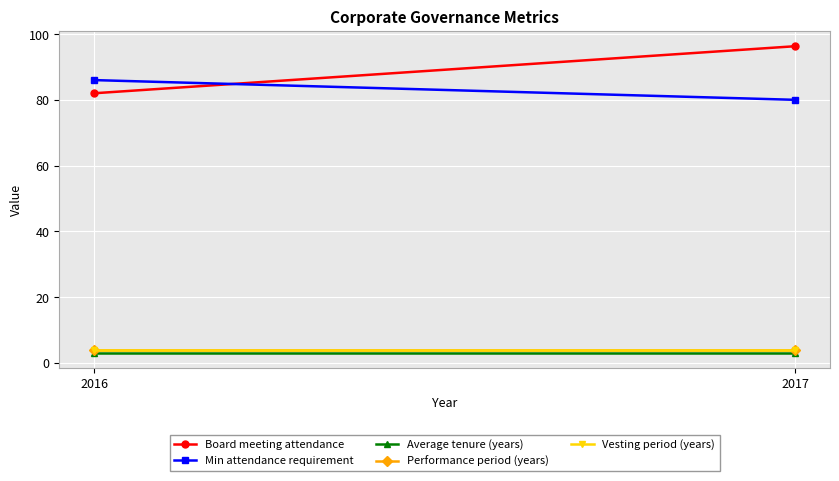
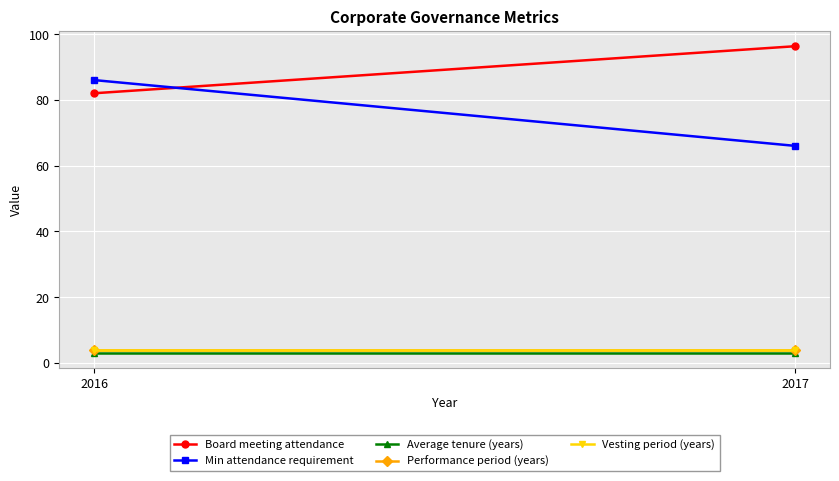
  {
    "Board meeting attendance": {
      "2016": 82,
      "2017": 96
    },
    "Min attendance requirement": {
      "2016": 86,
-     "2017": 80
+     "2017": 66
    },
    "Average tenure (years)": {
      "2016": 3,
      "2017": 3
    },
    "Vesting period (years)": {
      "2016": 4,
      "2017": 4
    }
  }
